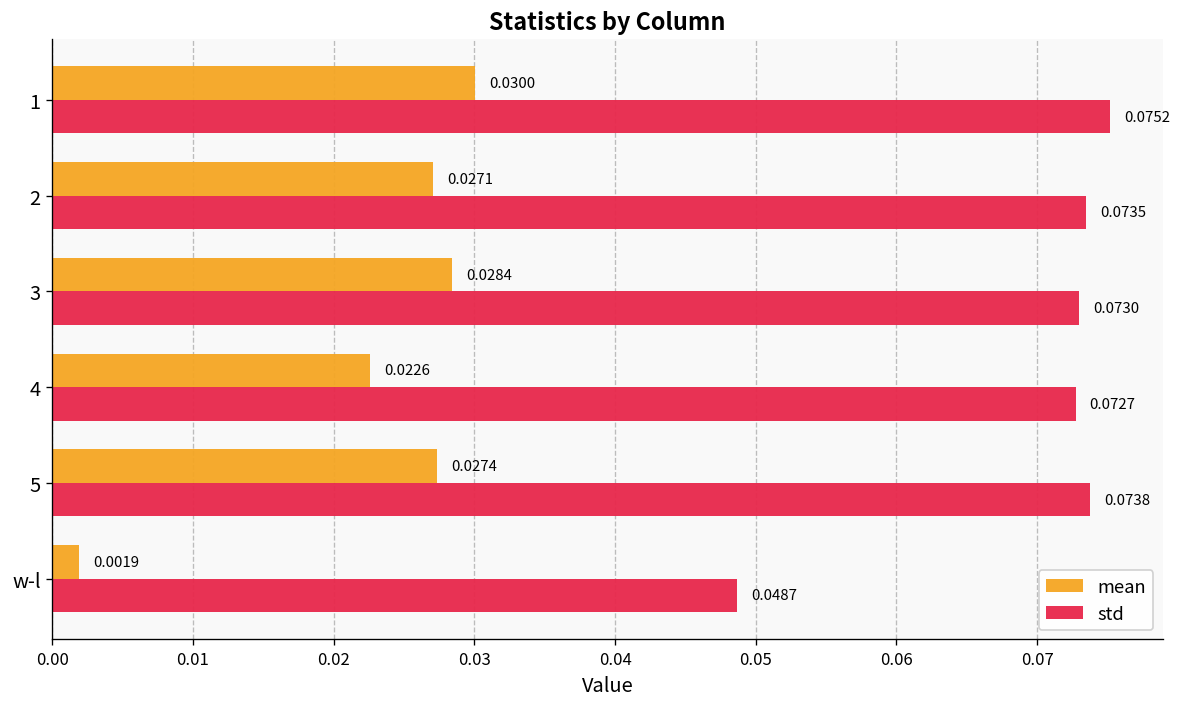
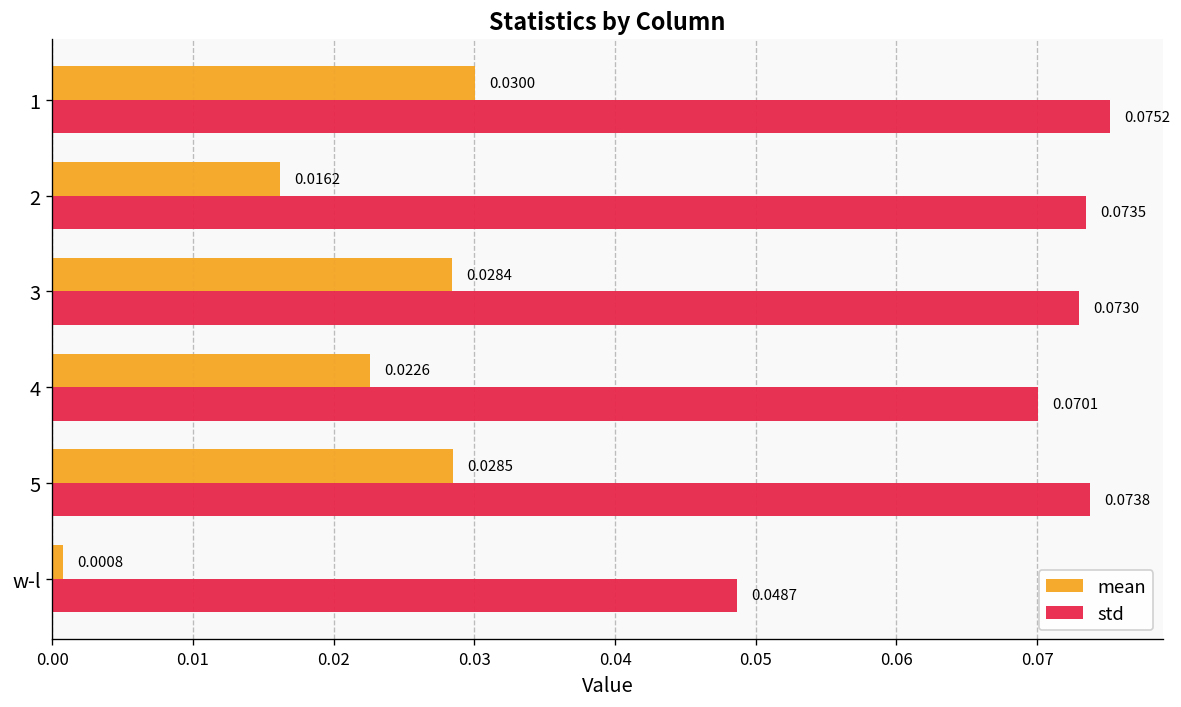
  {
    "mean": {
      "1": 0.0300,
-     "2": 0.0271,
+     "2": 0.0162,
      "3": 0.0284,
      "4": 0.0226,
-     "5": 0.0274,
-     "w-l": 0.0019
+     "5": 0.0285,
+     "w-l": 0.0008
    },
    "std": {
      "1": 0.0752,
      "2": 0.0735,
      "3": 0.0730,
-     "4": 0.0727,
+     "4": 0.0701,
      "5": 0.0738,
      "w-l": 0.0487
    }
  }
